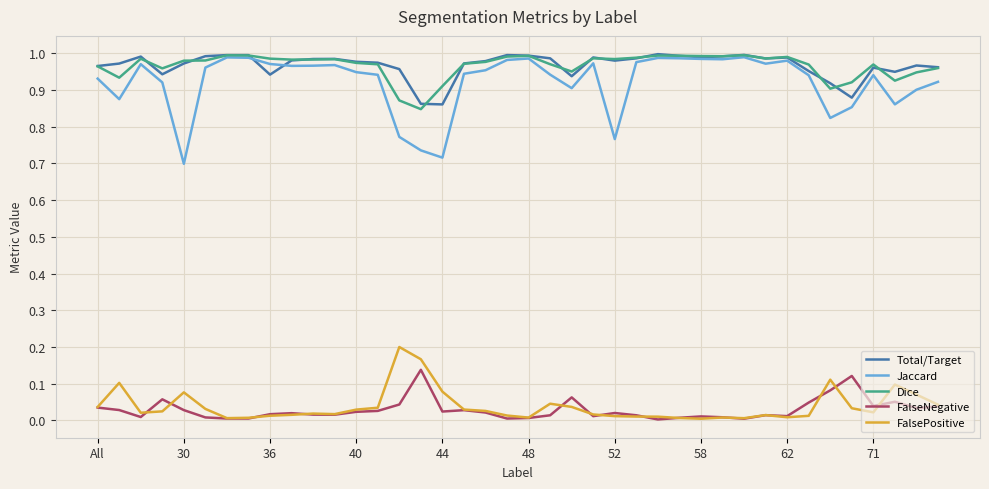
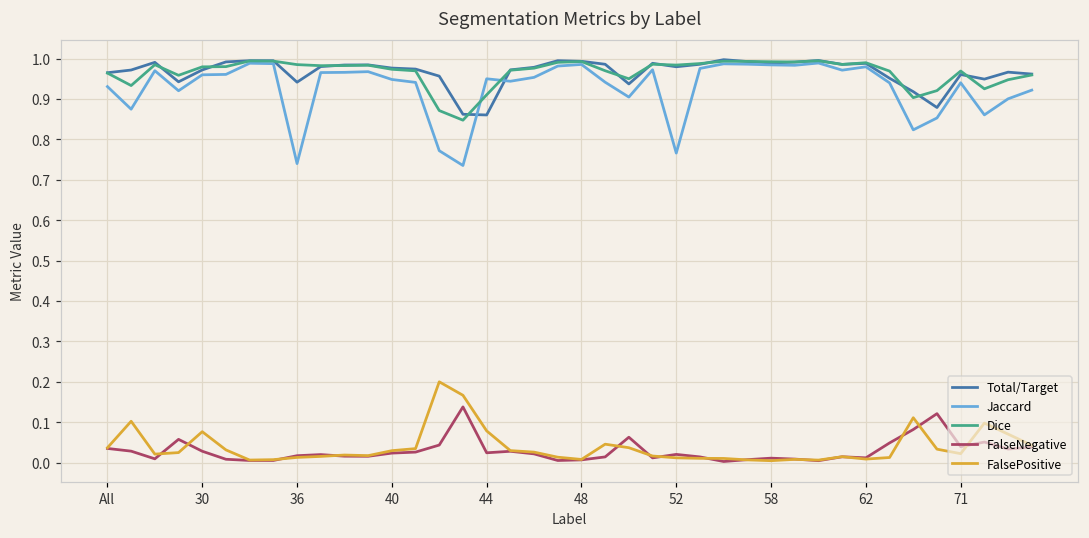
  {
    "Total/Target": {
      "30": 0.97,
      "36": 0.94,
      "44": 0.86,
      "71": 0.96
    },
    "Jaccard": {
      "All": 0.93,
-     "30": 0.70,
-     "36": 0.97,
+     "30": 0.96,
+     "36": 0.74,
      "40": 0.95,
-     "44": 0.72,
+     "44": 0.95,
      "48": 0.99,
      "52": 0.77,
      "62": 0.98,
      "71": 0.94
    },
    "Dice": {
      "30": 0.98,
      "36": 0.98,
      "44": 0.91,
      "71": 0.97
    },
    "FalseNegative": {
      "30": 0.03,
      "44": 0.02,
      "52": 0.02
    },
    "FalsePositive": {
      "30": 0.08,
      "44": 0.08,
      "52": 0.01
    }
  }
